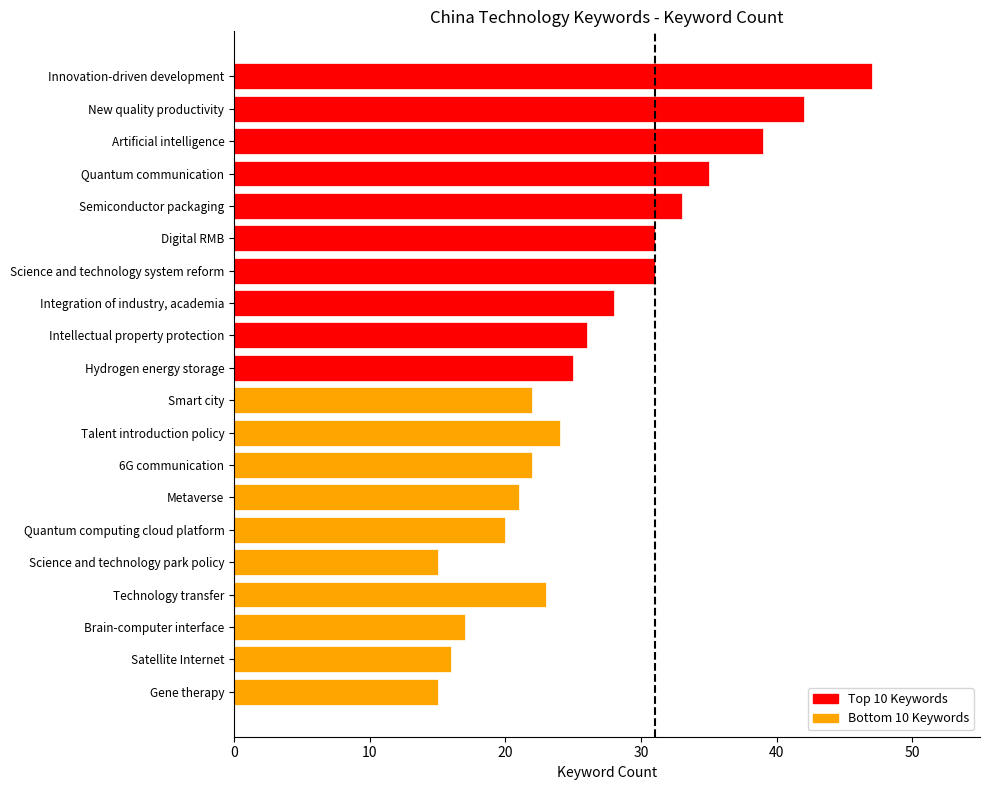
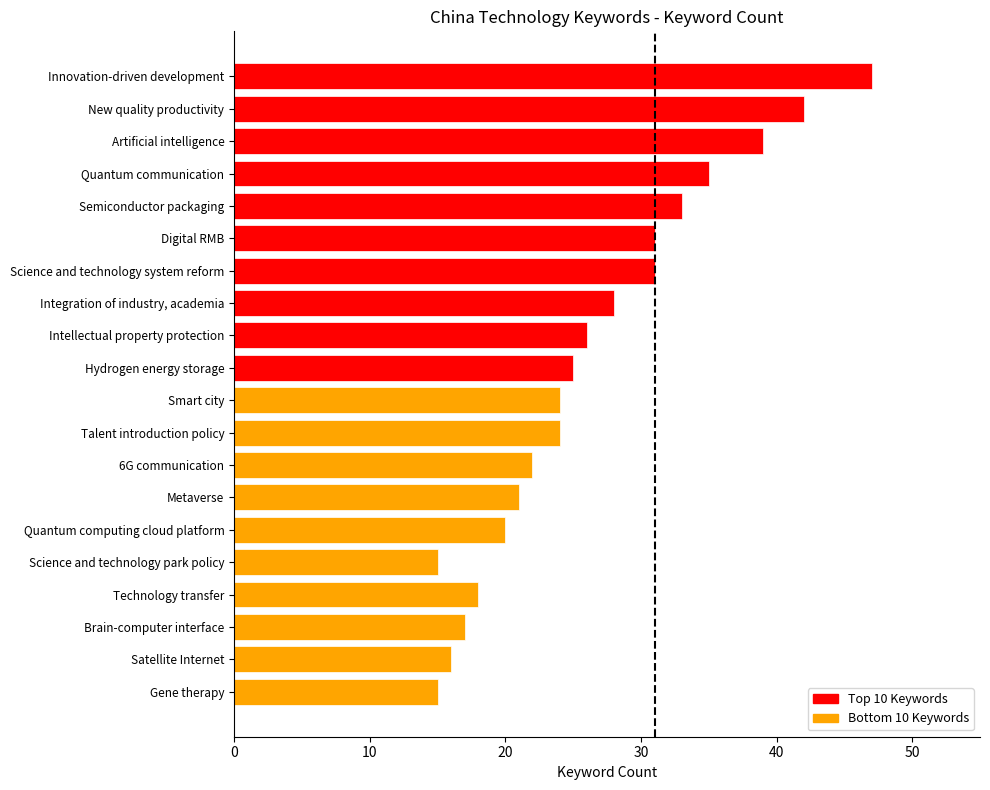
  {
    "Innovation-driven development": 47,
    "New quality productivity": 42,
    "Artificial intelligence": 39,
    "Quantum communication": 35,
    "Semiconductor packaging": 33,
    "Digital RMB": 31,
    "Science and technology system reform": 31,
    "Integration of industry, academia": 28,
    "Intellectual property protection": 26,
    "Hydrogen energy storage": 25,
-   "Smart city": 22,
+   "Smart city": 24,
    "Talent introduction policy": 24,
    "6G communication": 22,
    "Metaverse": 21,
    "Quantum computing cloud platform": 20,
    "Science and technology park policy": 15,
-   "Technology transfer": 23,
+   "Technology transfer": 18,
    "Brain-computer interface": 17,
    "Satellite Internet": 16,
    "Gene therapy": 15
  }
